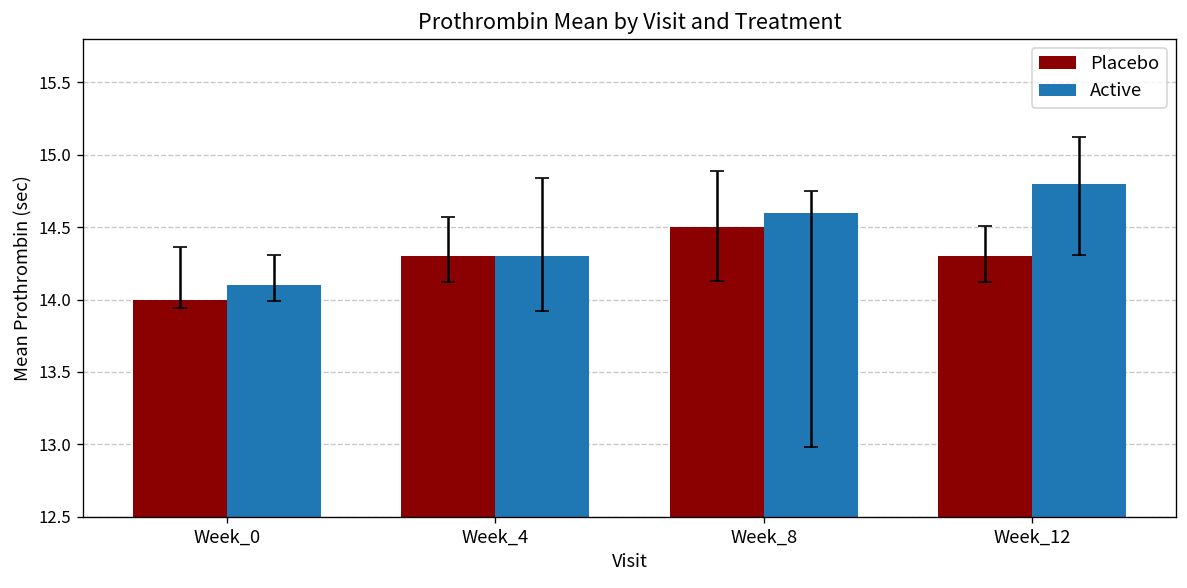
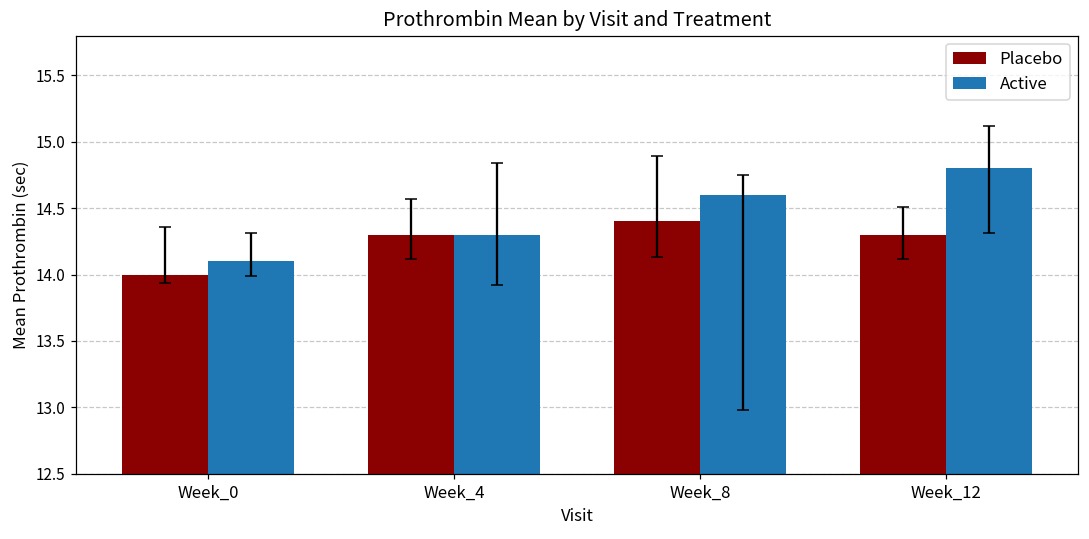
  {
    "Placebo": {
      "Week_0": 14.0,
      "Week_4": 14.3,
-     "Week_8": 14.5,
+     "Week_8": 14.4,
      "Week_12": 14.3
    }
  }
